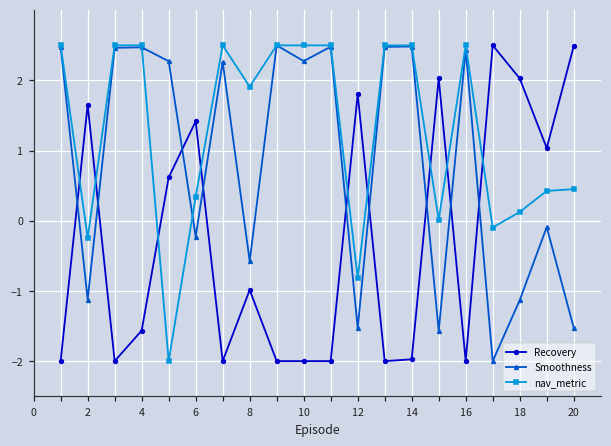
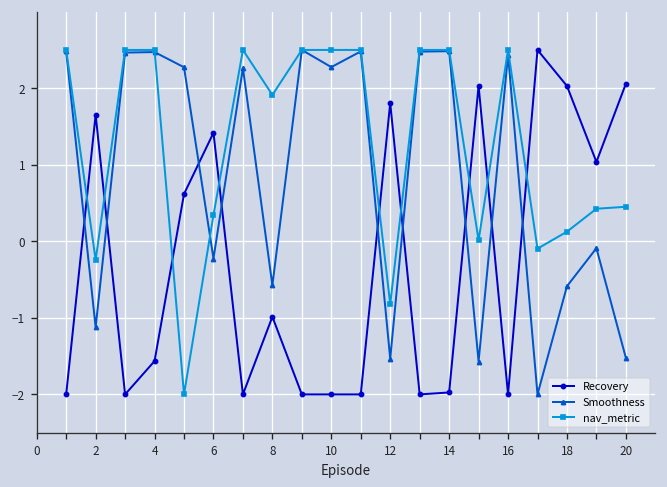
  {
    "Recovery": {
      "2": 1.7,
      "4": -1.6,
      "6": 1.4,
      "8": -1.0,
      "10": -2.0,
      "12": 1.8,
      "14": -2.0,
      "16": -2.0,
      "18": 2.0,
-     "20": 2.5
+     "20": 2.1
    },
    "Smoothness": {
      "2": -1.1,
      "6": -0.2,
      "8": -0.6,
      "10": 2.3,
      "12": -1.5,
      "16": 2.4,
-     "18": -1.1,
+     "18": -0.6,
      "20": -1.5
    },
    "nav_metric": {
      "2": -0.2,
      "6": 0.3,
      "8": 1.9,
      "10": 2.5,
      "12": -0.8,
      "16": 2.5,
      "18": 0.1,
      "20": 0.5
    }
  }
